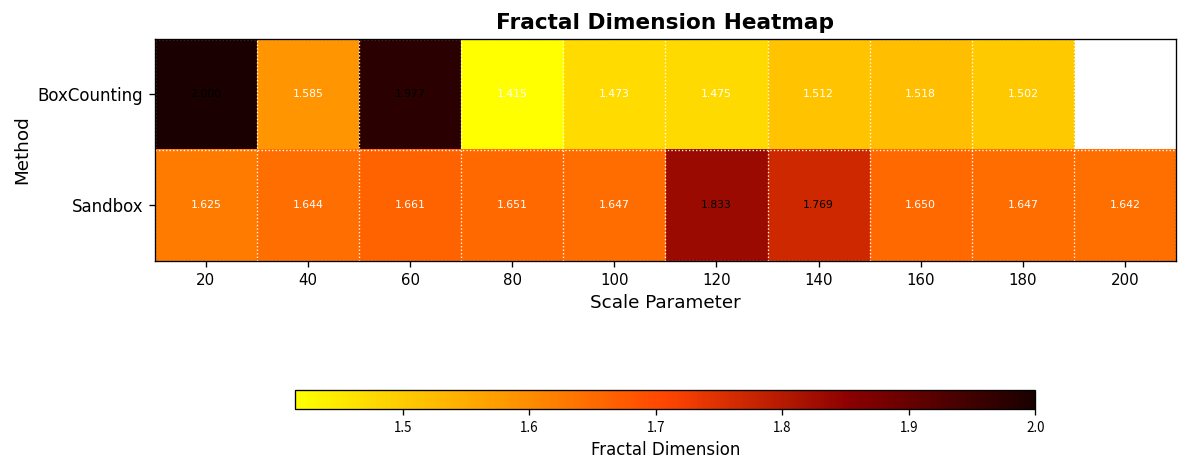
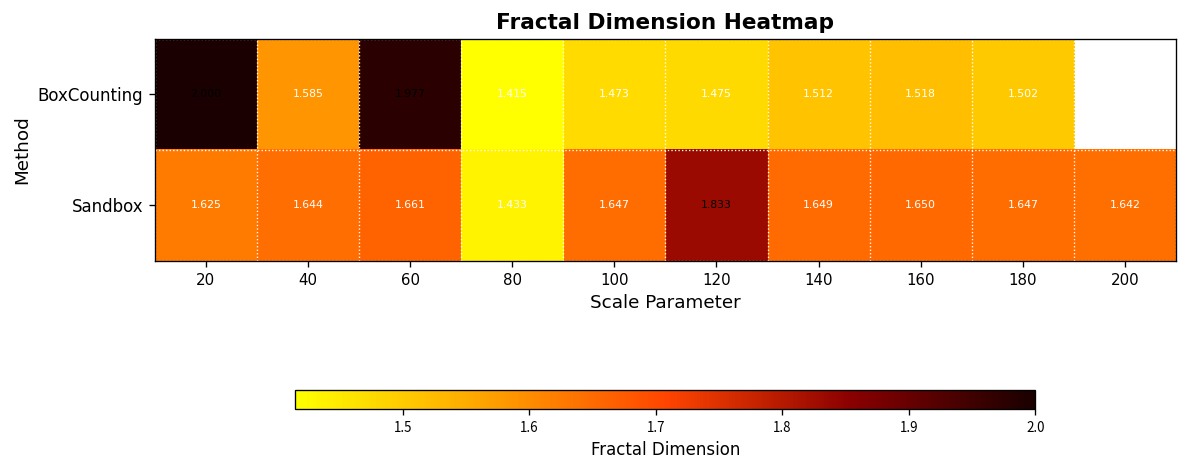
  {
    "BoxCounting": {
      "40": 1.585,
      "80": 1.415,
      "100": 1.473,
      "120": 1.475,
      "140": 1.512,
      "160": 1.518,
      "180": 1.502
    },
    "Sandbox": {
      "20": 1.625,
      "40": 1.644,
      "60": 1.661,
-     "80": 1.651,
+     "80": 1.433,
      "100": 1.647,
      "120": 1.833,
-     "140": 1.769,
+     "140": 1.649,
      "160": 1.650,
      "180": 1.647,
      "200": 1.642
    }
  }
